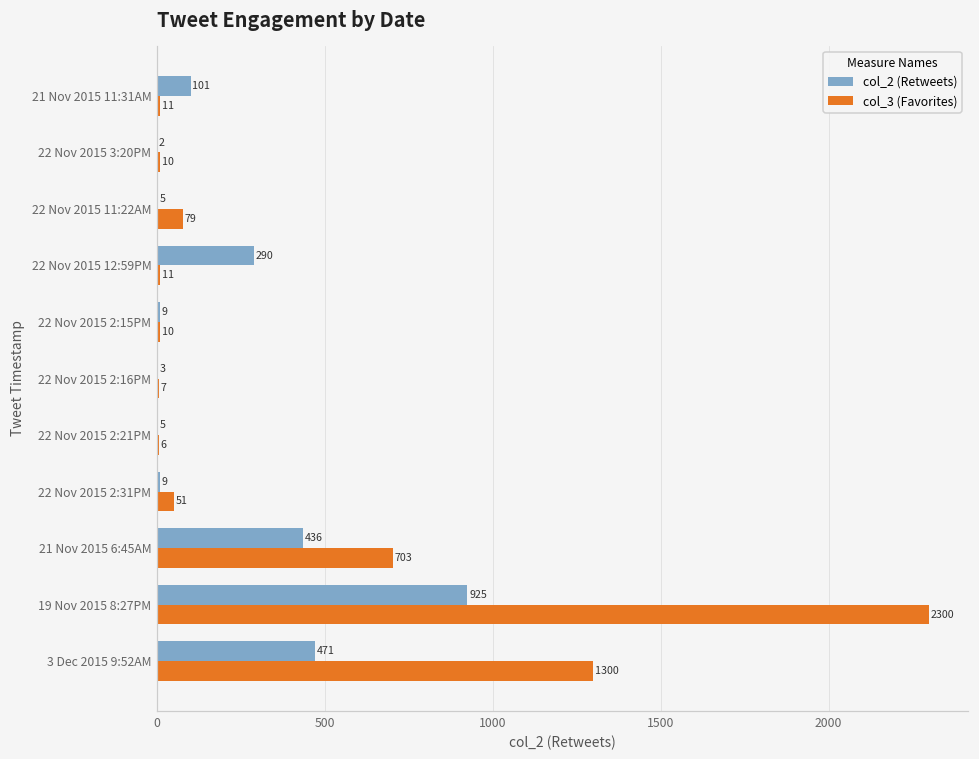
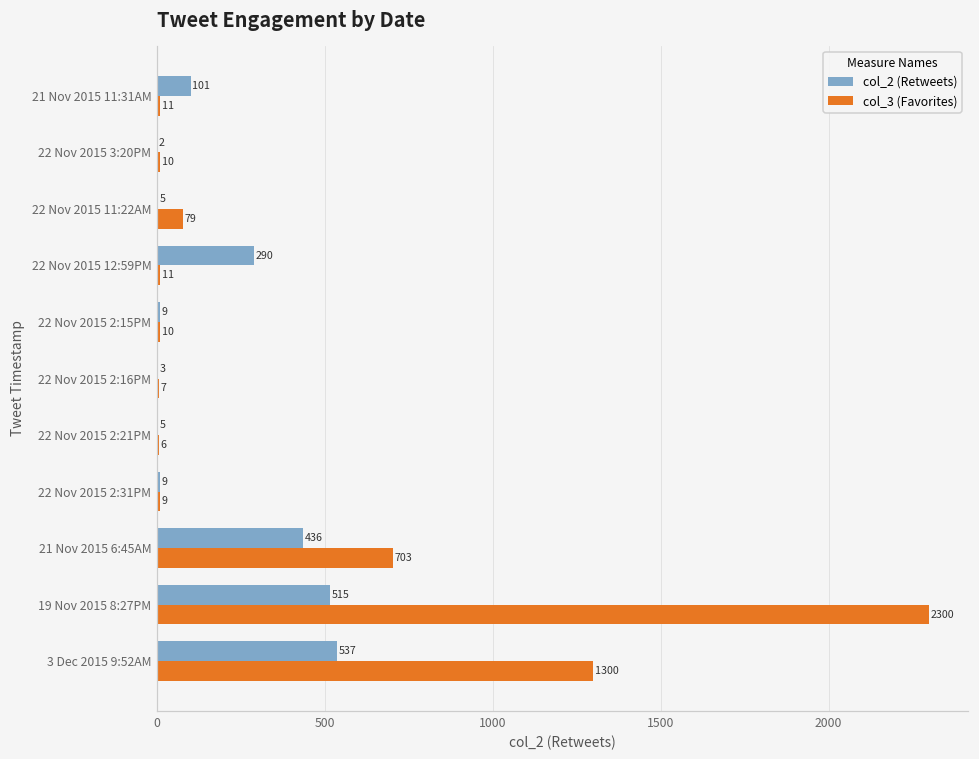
  {
    "col_2 (Retweets)": {
      "21 Nov 2015 11:31AM": 101,
      "22 Nov 2015 3:20PM": 2,
      "22 Nov 2015 11:22AM": 5,
      "22 Nov 2015 12:59PM": 290,
      "22 Nov 2015 2:15PM": 9,
      "22 Nov 2015 2:16PM": 3,
      "22 Nov 2015 2:21PM": 5,
      "22 Nov 2015 2:31PM": 9,
      "21 Nov 2015 6:45AM": 436,
-     "19 Nov 2015 8:27PM": 925,
-     "3 Dec 2015 9:52AM": 471
+     "19 Nov 2015 8:27PM": 515,
+     "3 Dec 2015 9:52AM": 537
    },
    "col_3 (Favorites)": {
      "21 Nov 2015 11:31AM": 11,
      "22 Nov 2015 3:20PM": 10,
      "22 Nov 2015 11:22AM": 79,
      "22 Nov 2015 12:59PM": 11,
      "22 Nov 2015 2:15PM": 10,
      "22 Nov 2015 2:16PM": 7,
      "22 Nov 2015 2:21PM": 6,
-     "22 Nov 2015 2:31PM": 51,
+     "22 Nov 2015 2:31PM": 9,
      "21 Nov 2015 6:45AM": 703,
      "19 Nov 2015 8:27PM": 2300,
      "3 Dec 2015 9:52AM": 1300
    }
  }
